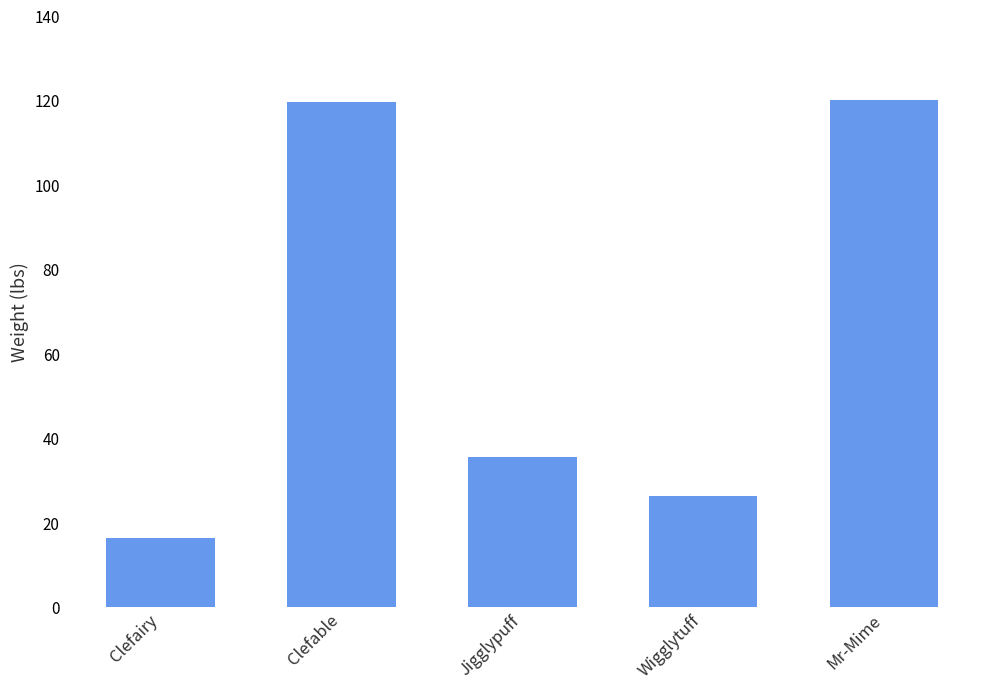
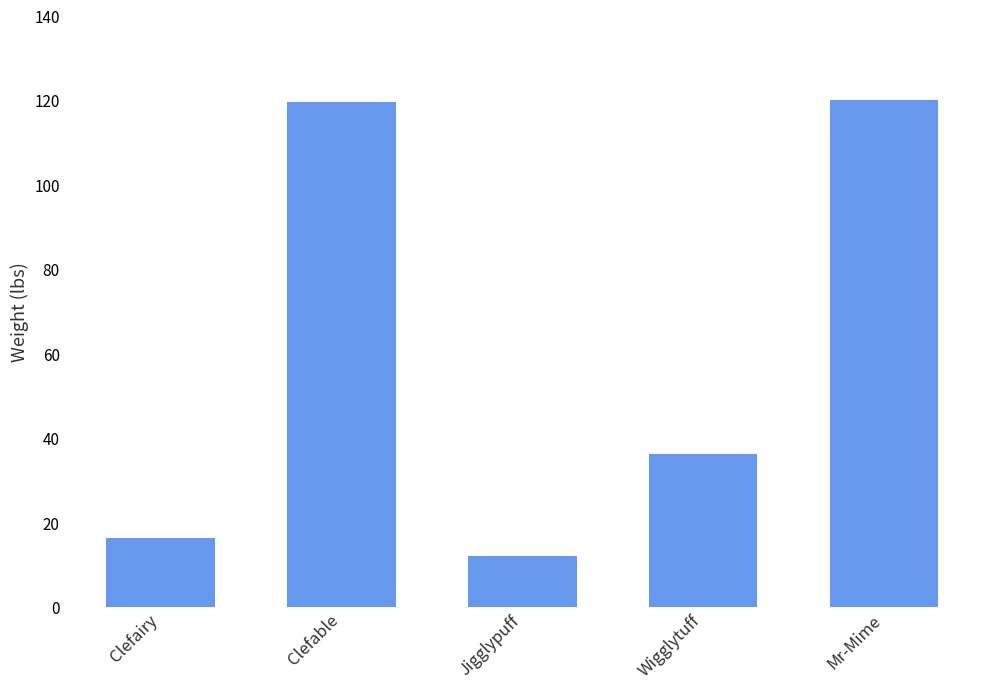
  {
    "Clefairy": 17,
    "Clefable": 120,
-   "Jigglypuff": 36,
-   "Wigglytuff": 26,
+   "Jigglypuff": 12,
+   "Wigglytuff": 36,
    "Mr-Mime": 120
  }
